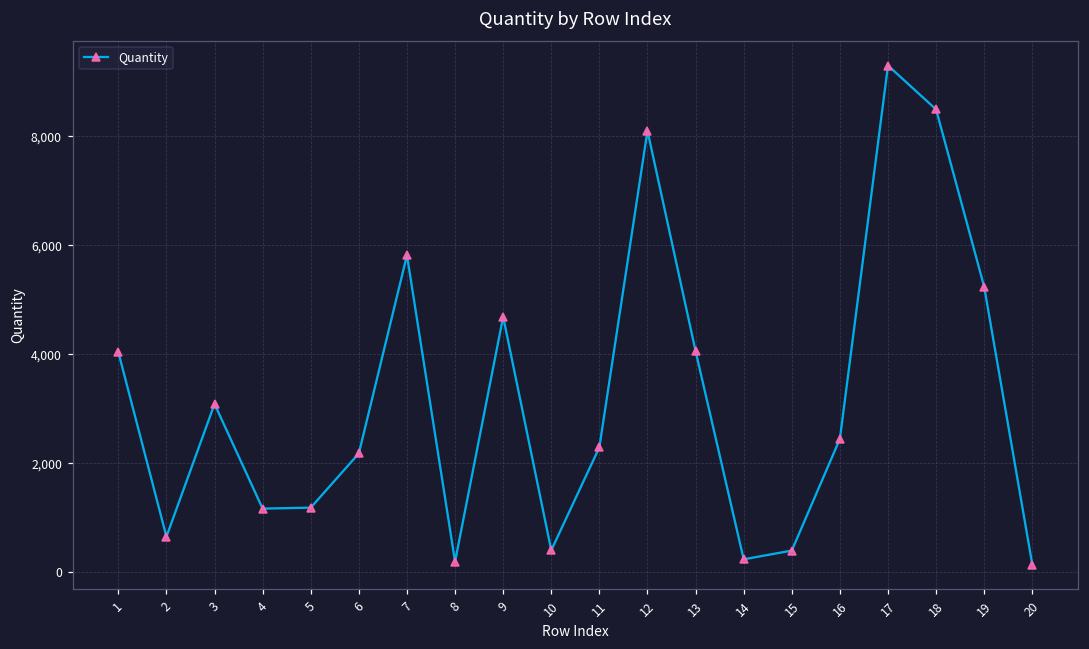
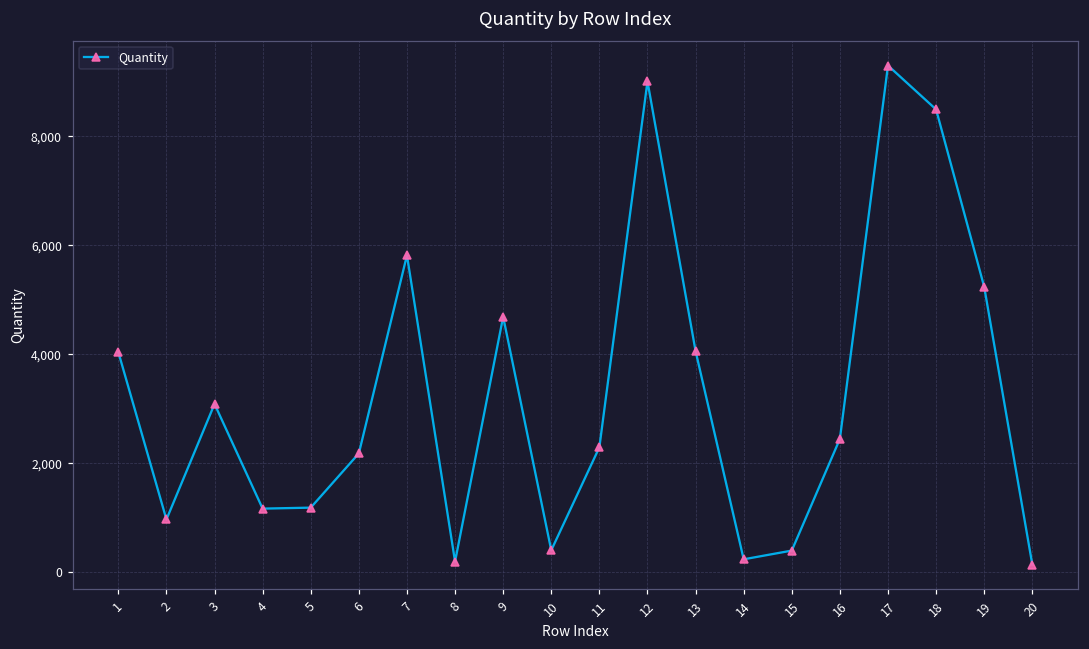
  {
    "1": "4,000",
-   "2": "700",
+   "2": "1,000",
    "3": "3,100",
    "4": "1,200",
    "5": "1,200",
    "6": "2,200",
    "7": "5,800",
    "8": "200",
    "9": "4,700",
    "10": "400",
    "11": "2,300",
-   "12": "8,100",
+   "12": "9,000",
    "13": "4,100",
    "14": "200",
    "15": "400",
    "16": "2,400",
    "17": "9,300",
    "18": "8,500",
    "19": "5,200",
    "20": "100"
  }
